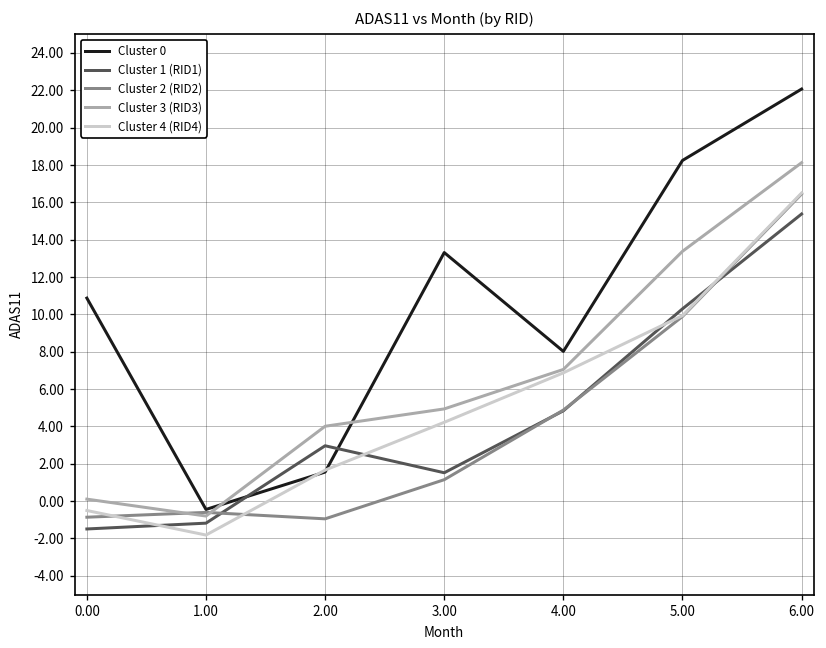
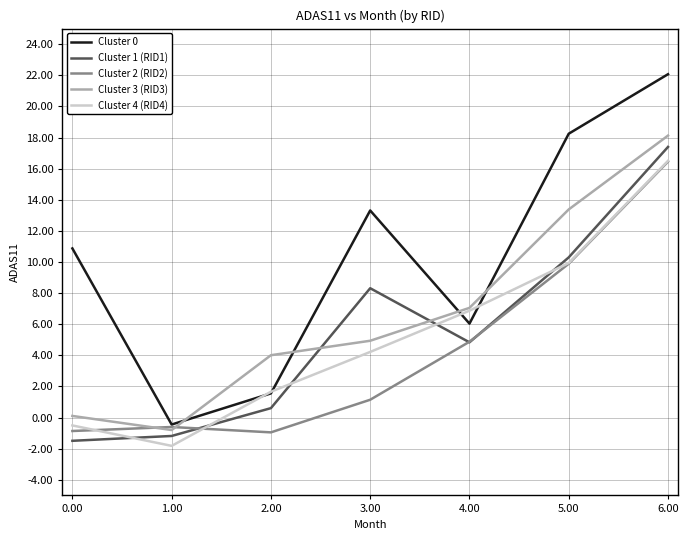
  {
    "Cluster 0": {
      "0.00": 10.9,
      "3.00": 13.3,
-     "4.00": 8.0,
+     "4.00": 6.0,
      "5.00": 18.2,
      "6.00": 22.1
    },
    "Cluster 1 (RID1)": {
      "0.00": -1.5,
      "1.00": -1.2,
-     "2.00": 3.0,
-     "3.00": 1.5,
+     "2.00": 0.6,
+     "3.00": 8.3,
      "5.00": 10.3,
-     "6.00": 15.4
+     "6.00": 17.4
    }
  }
